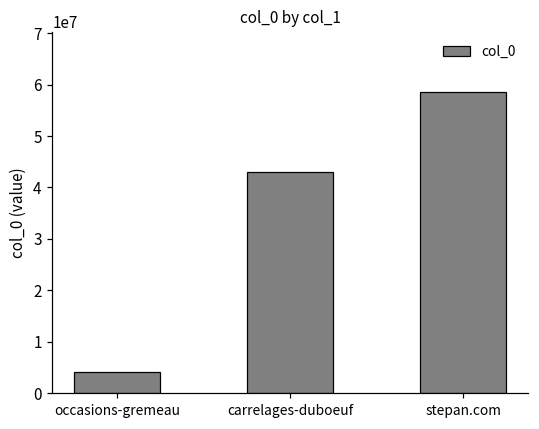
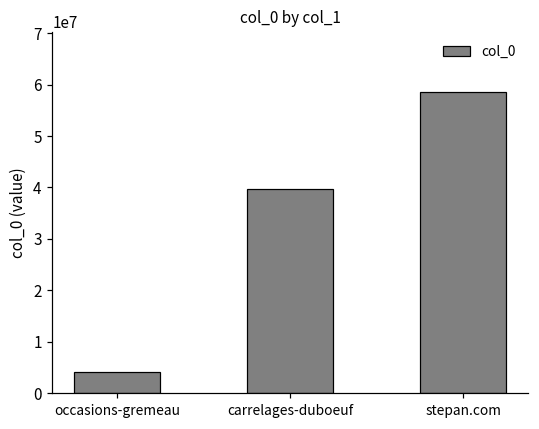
  {
    "occasions-gremeau": 4000000,
-   "carrelages-duboeuf": 43000000,
+   "carrelages-duboeuf": 40000000,
    "stepan.com": 59000000
  }
